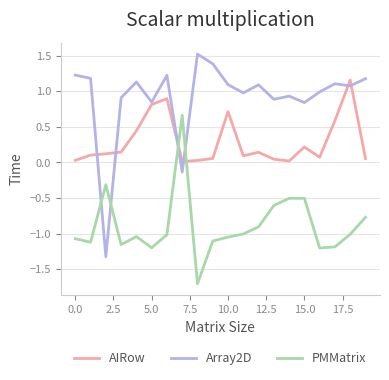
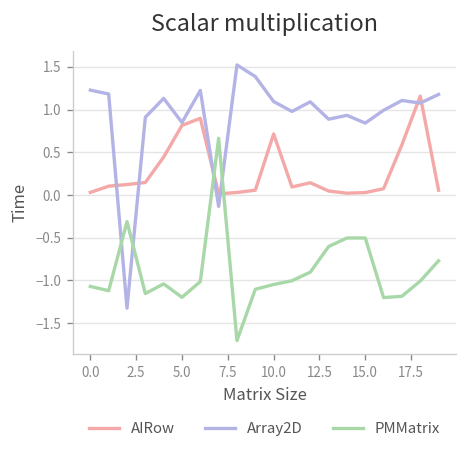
  {
    "AIRow": {
      "0.0": 0.0,
      "10.0": 0.7,
-     "15.0": 0.2
+     "15.0": 0.0
    },
    "Array2D": {
      "0.0": 1.2,
      "10.0": 1.1,
      "15.0": 0.8
    },
    "PMMatrix": {
      "0.0": -1.1,
      "5.0": -1.2,
      "10.0": -1.0,
      "15.0": -0.5
    }
  }
